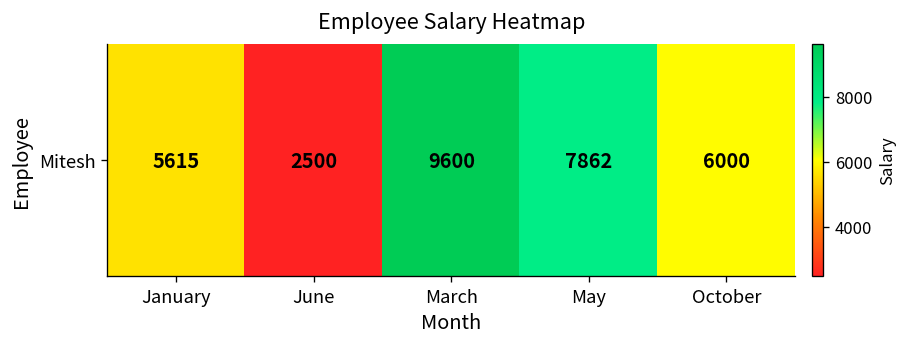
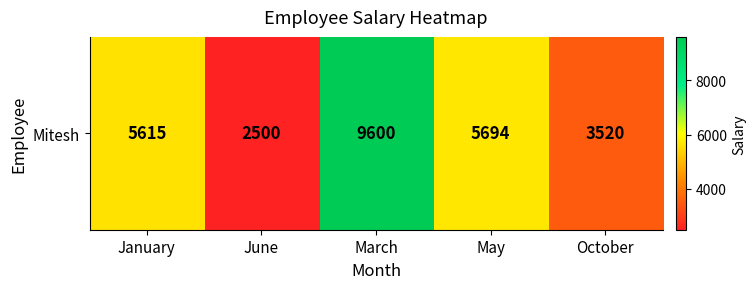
  {
    "Mitesh": {
      "January": 5615,
      "June": 2500,
      "March": 9600,
-     "May": 7862,
-     "October": 6000
+     "May": 5694,
+     "October": 3520
    }
  }
